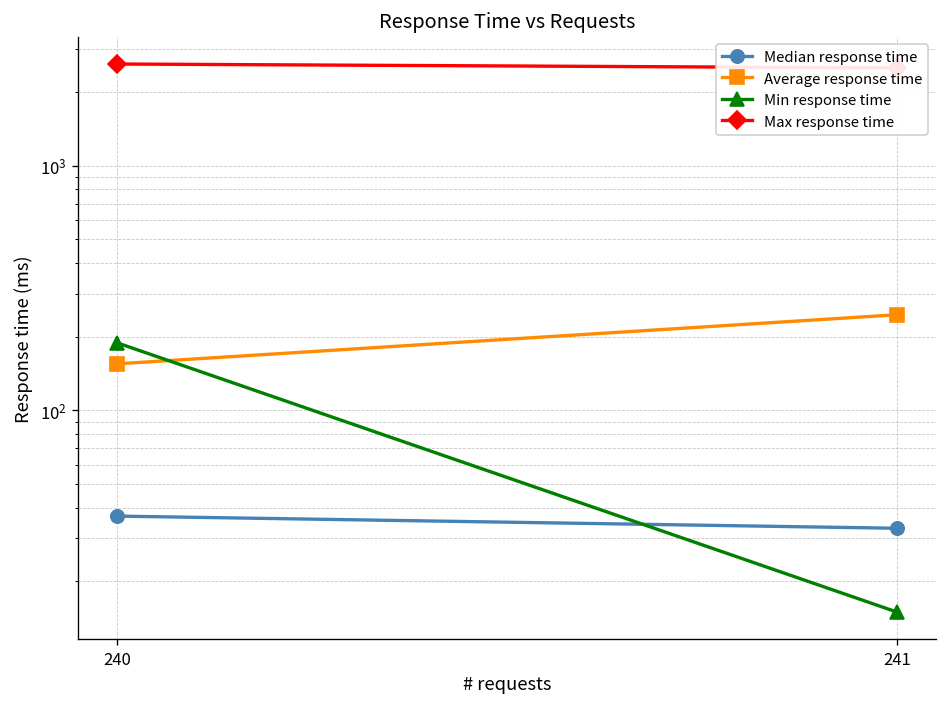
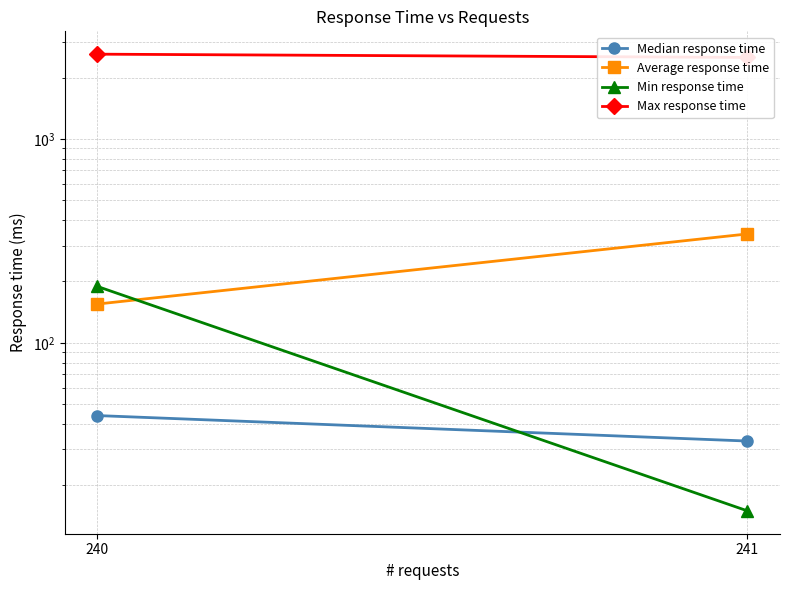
  {
    "Median response time": {
-     "240": 37,
+     "240": 44,
      "241": 33
    },
    "Average response time": {
      "240": 160,
-     "241": 250
+     "241": 340
    },
    "Min response time": {
      "240": 190,
      "241": 15
    },
    "Max response time": {
      "240": 2600
    }
  }
